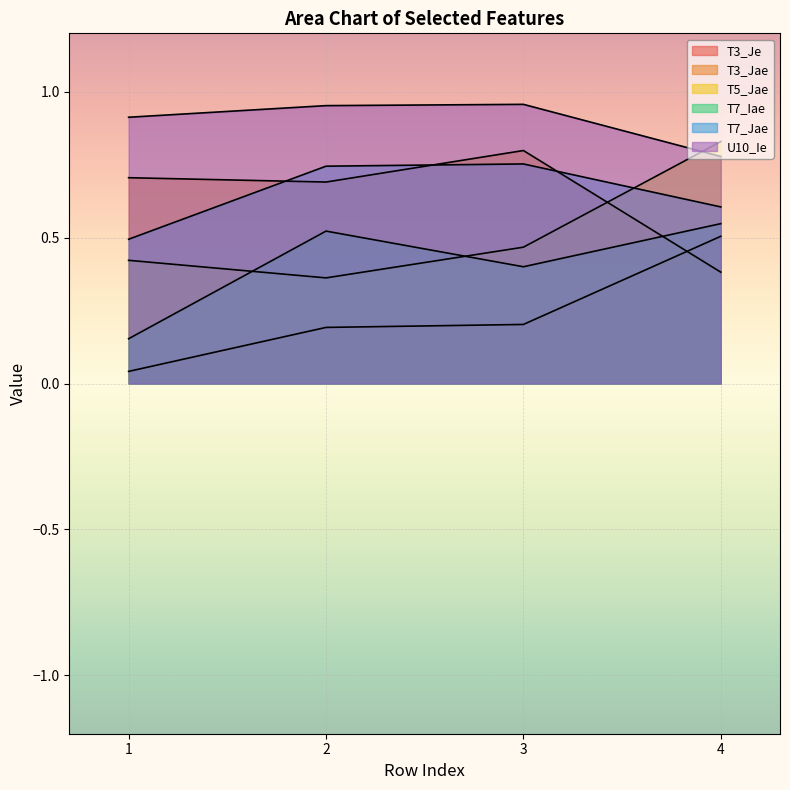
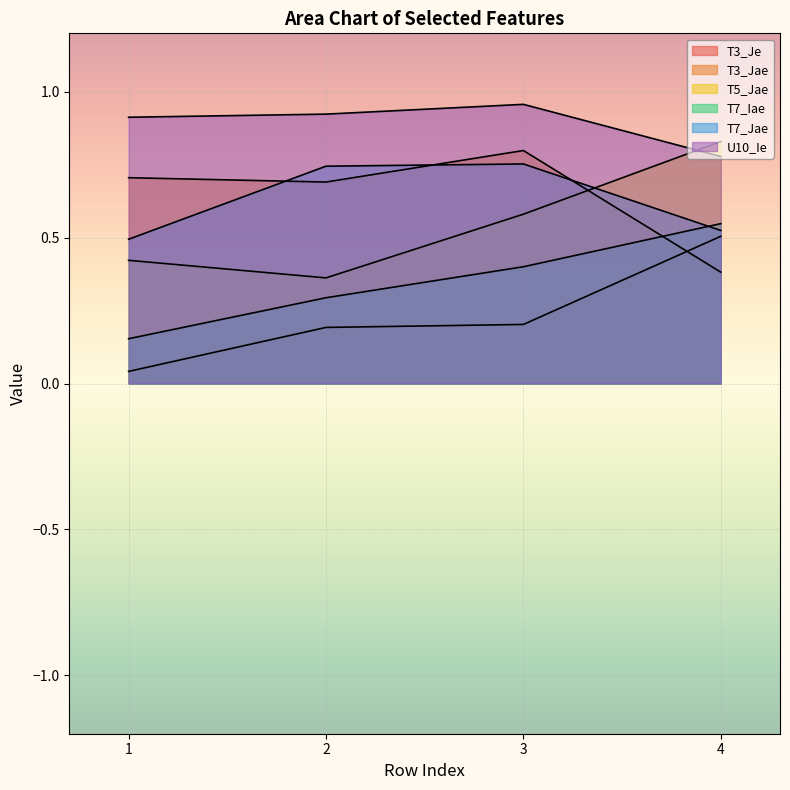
  {
    "T5_Jae": {
      "1": 0.42,
      "2": 0.36,
-     "3": 0.47
+     "3": 0.58
    },
    "T7_Iae": {
      "1": 0.15,
-     "2": 0.52,
+     "2": 0.29,
      "3": 0.40,
      "4": 0.55
    },
    "T7_Jae": {
      "1": 0.49,
      "2": 0.74,
      "3": 0.75,
-     "4": 0.61
+     "4": 0.52
    },
    "U10_Ie": {
      "1": 0.91,
-     "2": 0.95,
+     "2": 0.92,
      "3": 0.96
    }
  }
